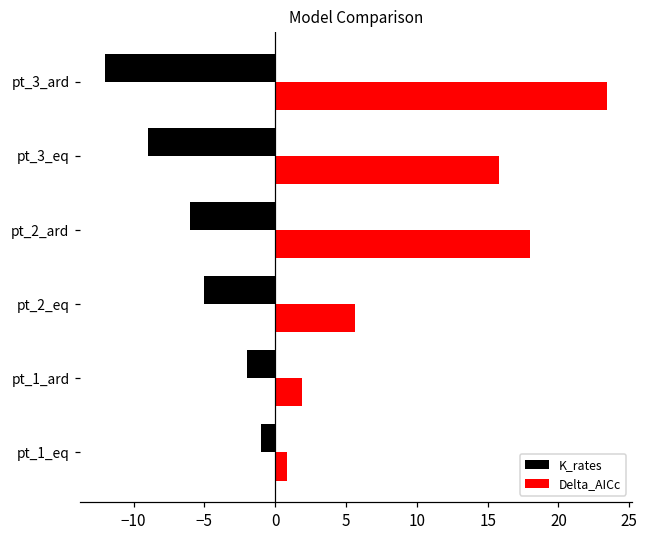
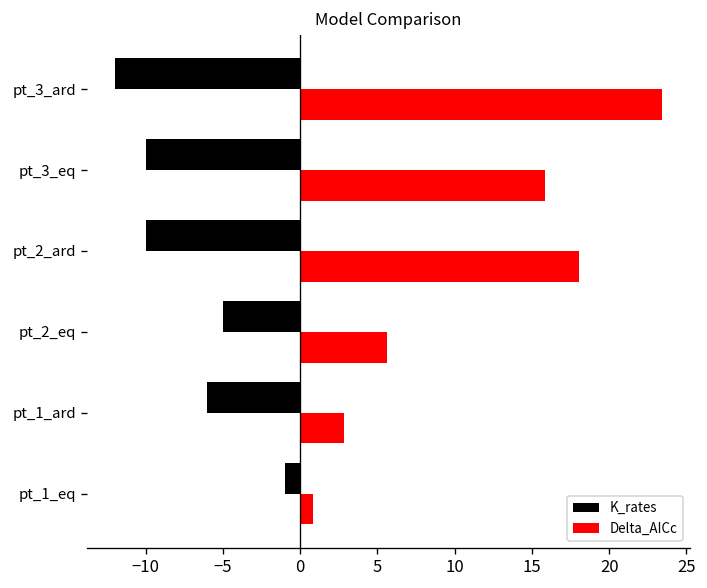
  {
    "K_rates": {
      "pt_3_ard": -12.0,
-     "pt_3_eq": -9.0,
-     "pt_2_ard": -6.0,
+     "pt_3_eq": -10.0,
+     "pt_2_ard": -10.0,
      "pt_2_eq": -5.0,
-     "pt_1_ard": -2.0,
+     "pt_1_ard": -6.0,
      "pt_1_eq": -1.0
    },
    "Delta_AICc": {
      "pt_3_ard": 23.4,
      "pt_3_eq": 15.8,
      "pt_2_ard": 18.0,
      "pt_2_eq": 5.6,
-     "pt_1_ard": 1.9,
+     "pt_1_ard": 2.8,
      "pt_1_eq": 0.8
    }
  }
